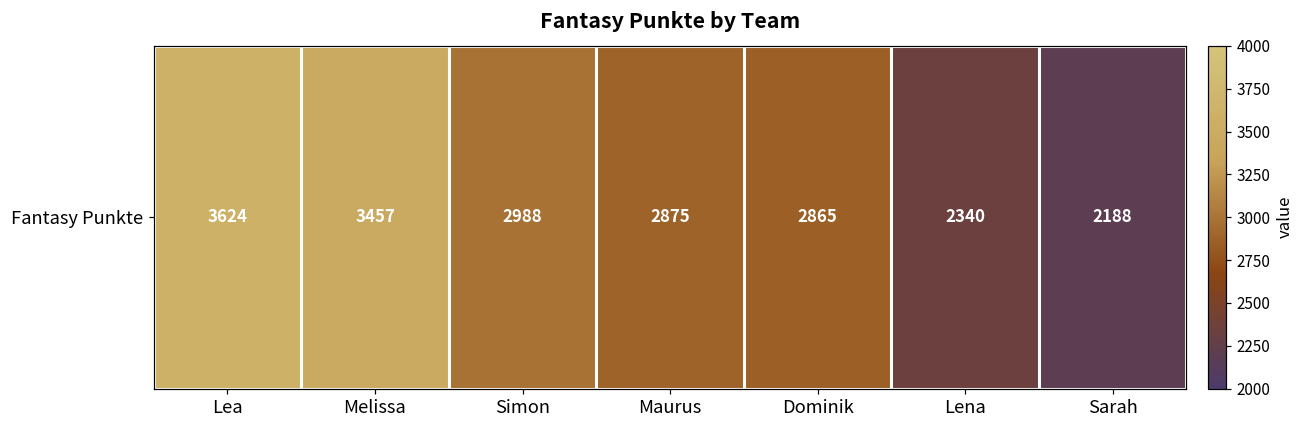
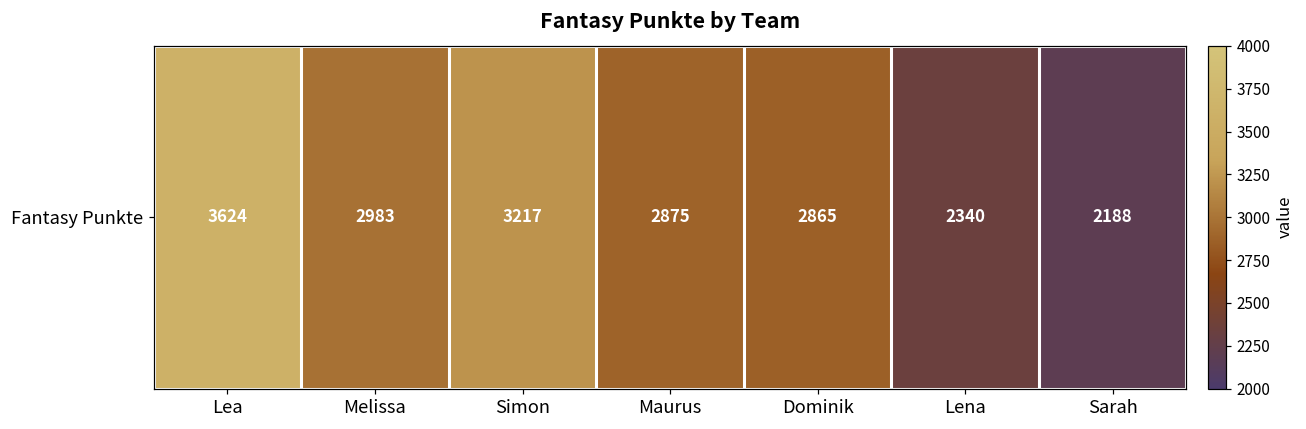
  {
    "Fantasy Punkte": {
      "Lea": 3624,
-     "Melissa": 3457,
-     "Simon": 2988,
+     "Melissa": 2983,
+     "Simon": 3217,
      "Maurus": 2875,
      "Dominik": 2865,
      "Lena": 2340,
      "Sarah": 2188
    }
  }
